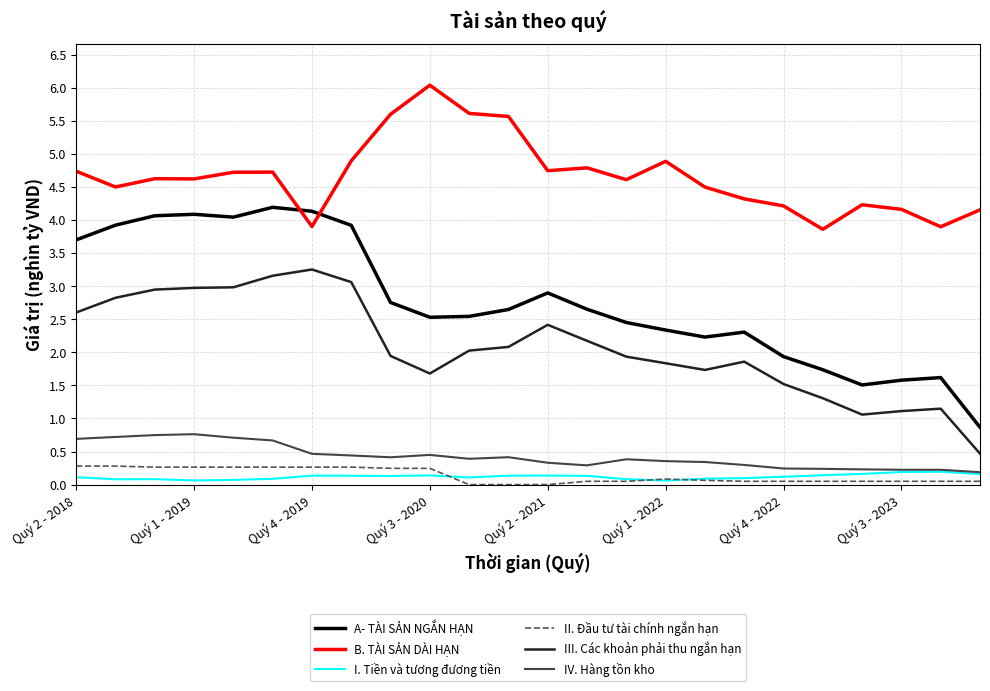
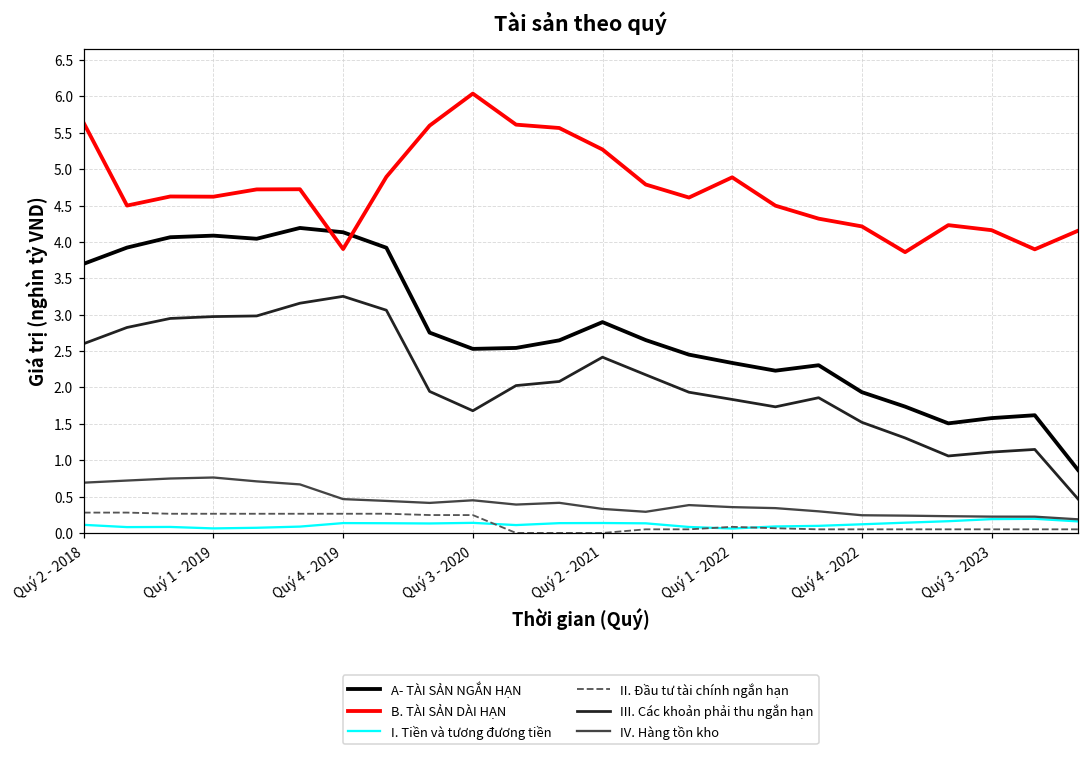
  {
    "B. TÀI SẢN DÀI HẠN": {
-     "Quý 2 - 2018": 4.7,
+     "Quý 2 - 2018": 5.6,
      "Quý 1 - 2019": 4.6,
      "Quý 4 - 2019": 3.9,
      "Quý 3 - 2020": 6.0,
-     "Quý 2 - 2021": 4.7,
+     "Quý 2 - 2021": 5.3,
      "Quý 1 - 2022": 4.9,
      "Quý 4 - 2022": 4.2,
      "Quý 3 - 2023": 4.2
    },
    "I. Tiền và tương đương tiền": {
      "Quý 2 - 2018": 0.1,
      "Quý 1 - 2019": 0.1,
      "Quý 4 - 2019": 0.1,
      "Quý 3 - 2020": 0.1,
      "Quý 2 - 2021": 0.1,
      "Quý 4 - 2022": 0.1
    }
  }
